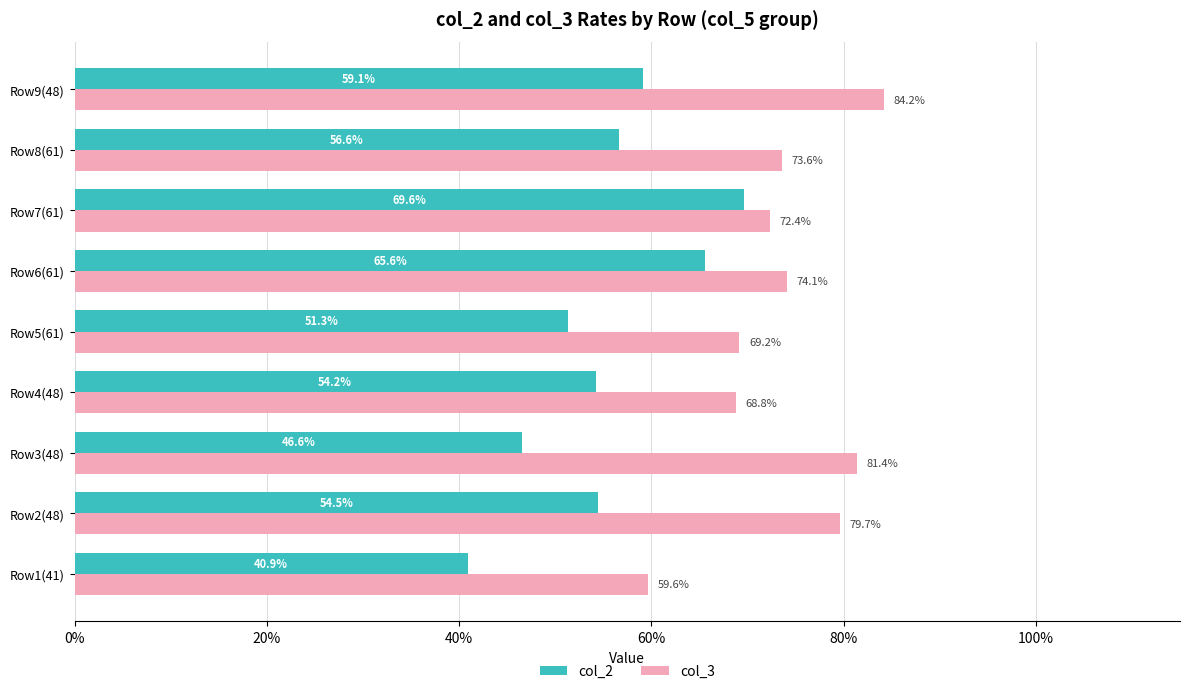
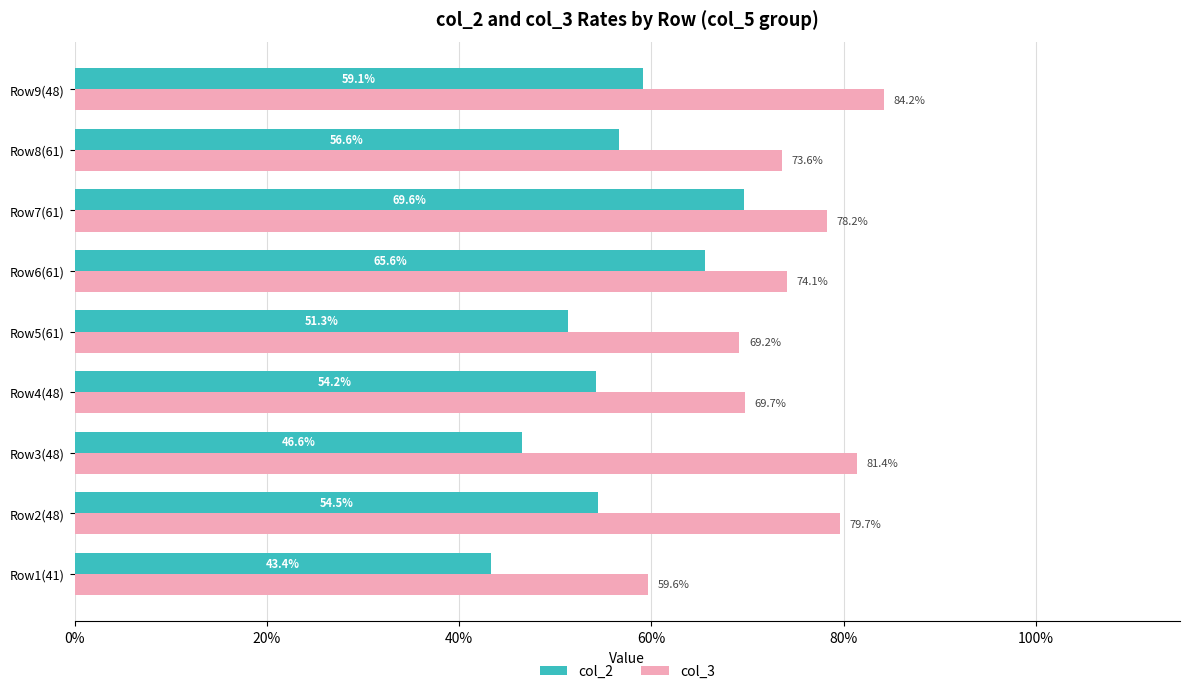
  {
    "col_2": {
      "Row9(48)": "59.1%",
      "Row8(61)": "56.6%",
      "Row7(61)": "69.6%",
      "Row6(61)": "65.6%",
      "Row5(61)": "51.3%",
      "Row4(48)": "54.2%",
      "Row3(48)": "46.6%",
      "Row2(48)": "54.5%",
-     "Row1(41)": "40.9%"
+     "Row1(41)": "43.4%"
    },
    "col_3": {
      "Row9(48)": "84.2%",
      "Row8(61)": "73.6%",
-     "Row7(61)": "72.4%",
+     "Row7(61)": "78.2%",
      "Row6(61)": "74.1%",
      "Row5(61)": "69.2%",
-     "Row4(48)": "68.8%",
+     "Row4(48)": "69.7%",
      "Row3(48)": "81.4%",
      "Row2(48)": "79.7%",
      "Row1(41)": "59.6%"
    }
  }
